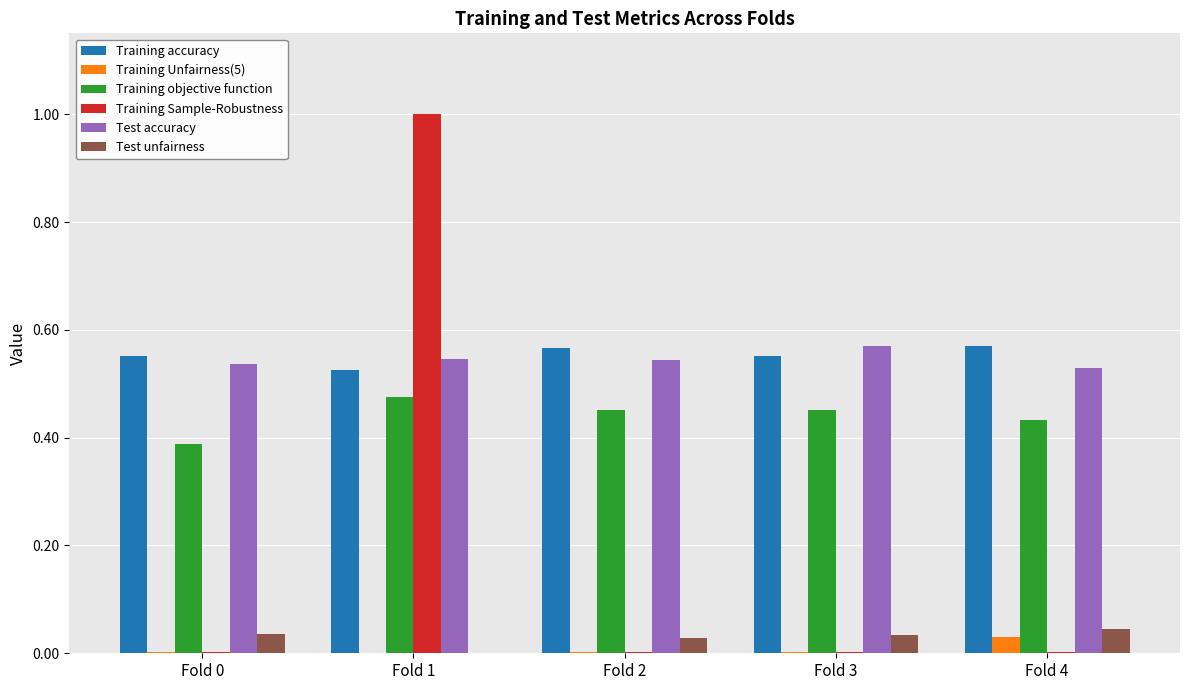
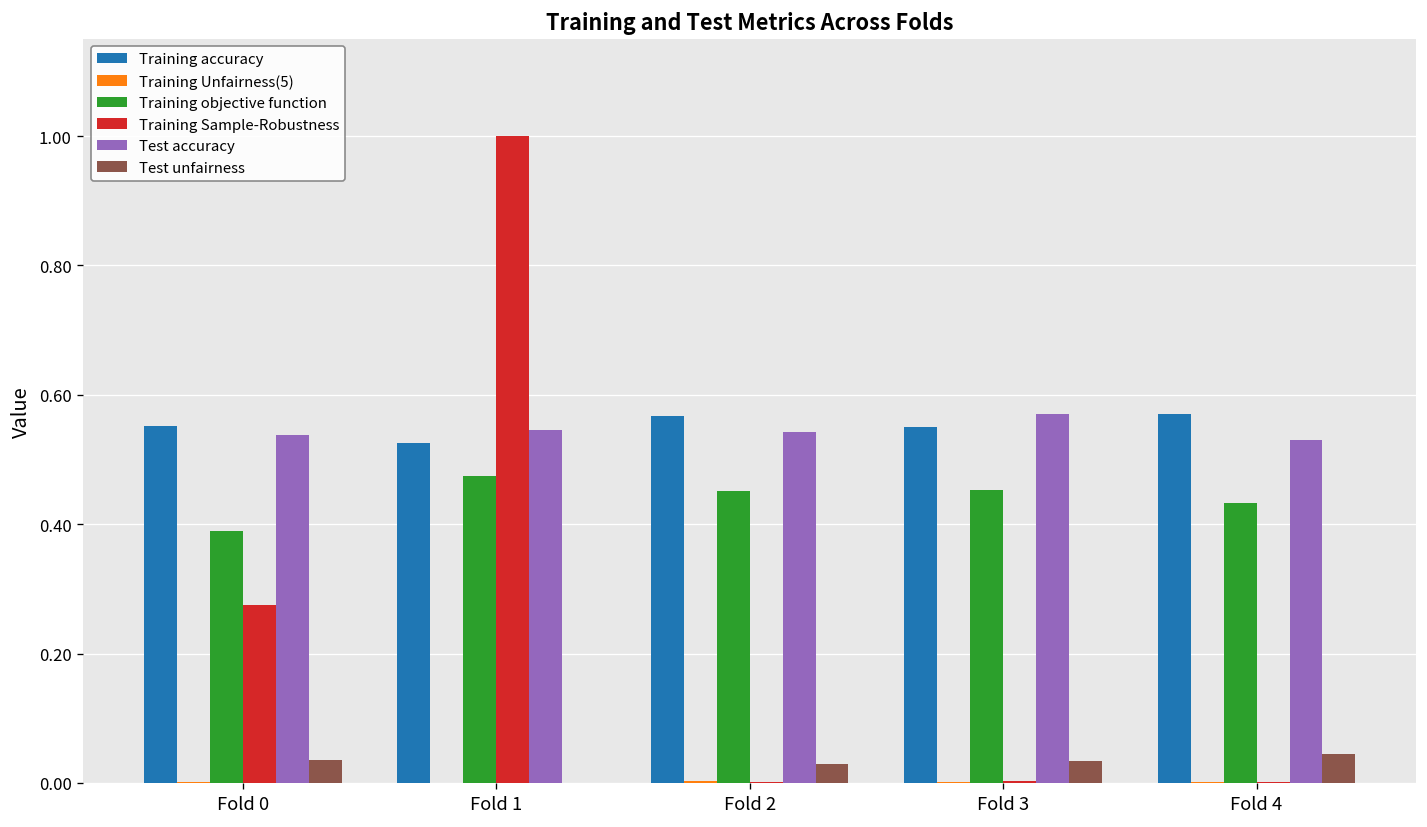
  {
    "Training accuracy": {
      "Fold 0": 0.55,
      "Fold 1": 0.53,
      "Fold 2": 0.57,
      "Fold 3": 0.55,
      "Fold 4": 0.57
    },
    "Training Unfairness(5)": {
      "Fold 1": 0.00,
-     "Fold 4": 0.03
+     "Fold 4": 0.00
    },
    "Training objective function": {
      "Fold 0": 0.39,
      "Fold 1": 0.47,
      "Fold 2": 0.45,
      "Fold 3": 0.45,
      "Fold 4": 0.43
    },
    "Training Sample-Robustness": {
-     "Fold 0": 0.00,
+     "Fold 0": 0.27,
      "Fold 1": 1.00
    },
    "Test accuracy": {
      "Fold 0": 0.54,
      "Fold 1": 0.55,
      "Fold 2": 0.54,
      "Fold 3": 0.57,
      "Fold 4": 0.53
    },
    "Test unfairness": {
      "Fold 0": 0.03,
      "Fold 1": 0.00,
      "Fold 2": 0.03,
      "Fold 3": 0.03,
      "Fold 4": 0.04
    }
  }
